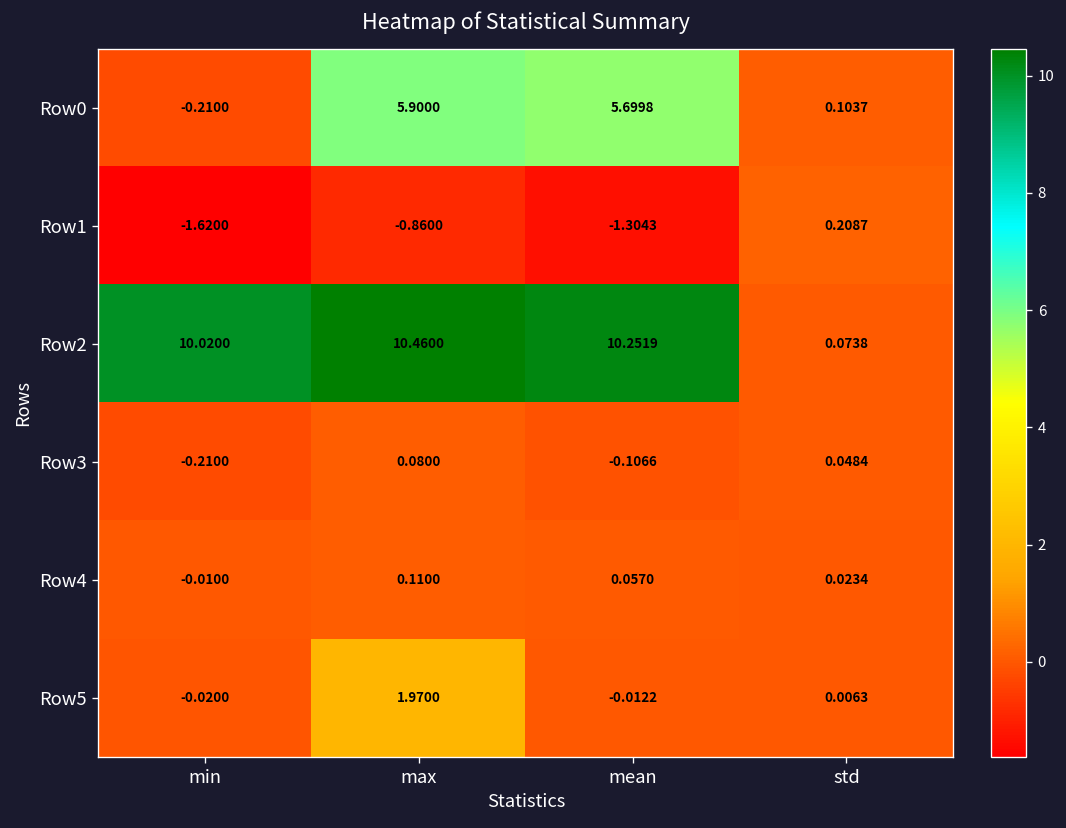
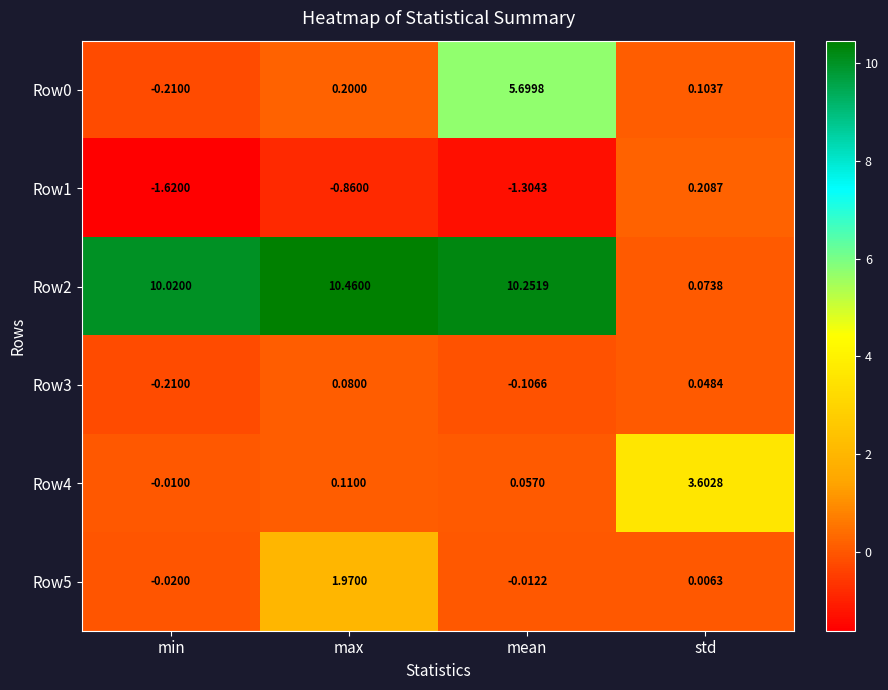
  {
    "Row0": {
      "min": -0.2100,
-     "max": 5.9000,
+     "max": 0.2000,
      "mean": 5.6998,
      "std": 0.1037
    },
    "Row1": {
      "min": -1.6200,
      "max": -0.8600,
      "mean": -1.3043,
      "std": 0.2087
    },
    "Row2": {
      "min": 10.0200,
      "max": 10.4600,
      "mean": 10.2519,
      "std": 0.0738
    },
    "Row3": {
      "min": -0.2100,
      "max": 0.0800,
      "mean": -0.1066,
      "std": 0.0484
    },
    "Row4": {
      "min": -0.0100,
      "max": 0.1100,
      "mean": 0.0570,
-     "std": 0.0234
+     "std": 3.6028
    },
    "Row5": {
      "min": -0.0200,
      "max": 1.9700,
      "mean": -0.0122,
      "std": 0.0063
    }
  }
